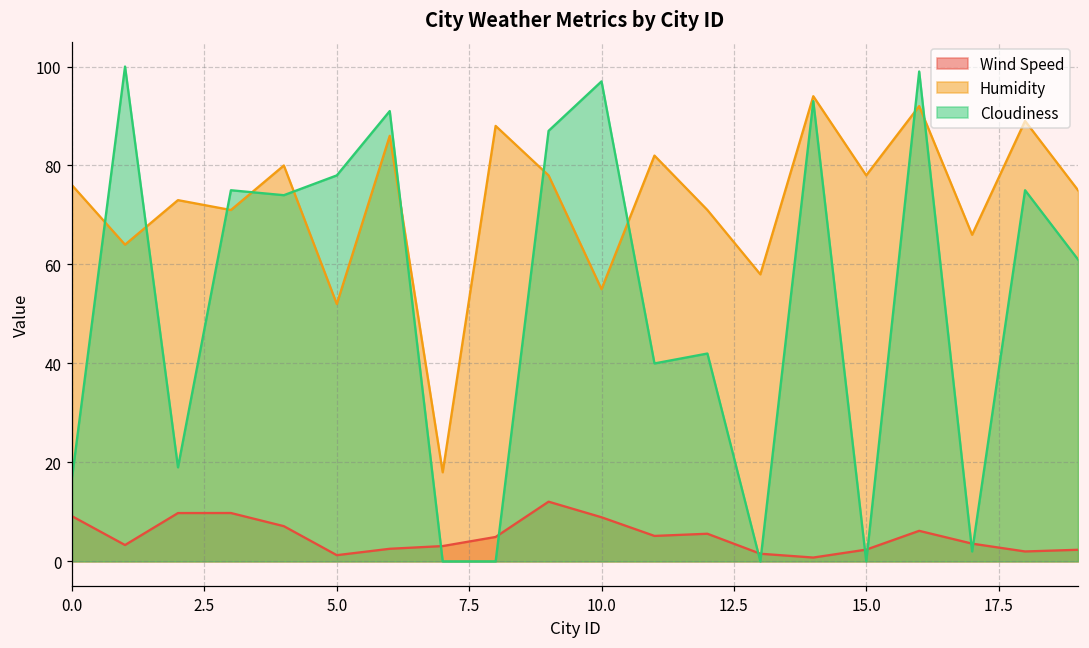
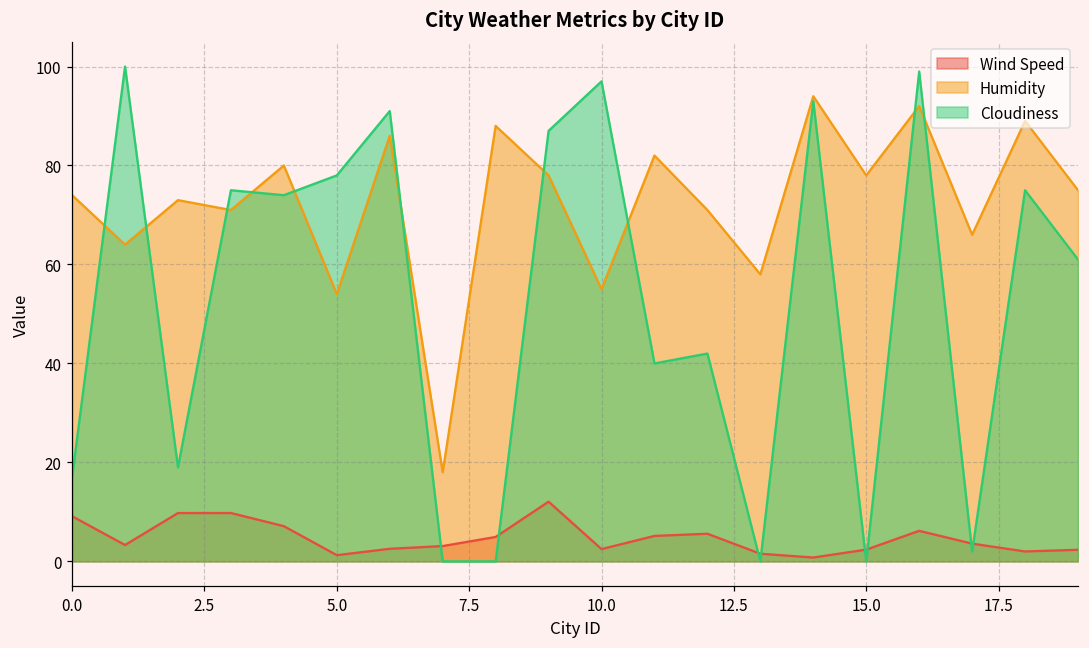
  {
    "Wind Speed": {
      "0.0": 9,
      "5.0": 1,
-     "10.0": 9,
+     "10.0": 2,
      "15.0": 2
    },
    "Humidity": {
-     "0.0": 76,
-     "5.0": 52,
+     "0.0": 74,
+     "5.0": 54,
      "10.0": 55,
      "15.0": 78
    },
    "Cloudiness": {
      "0.0": 17,
      "5.0": 78,
      "10.0": 97,
      "15.0": 0
    }
  }
